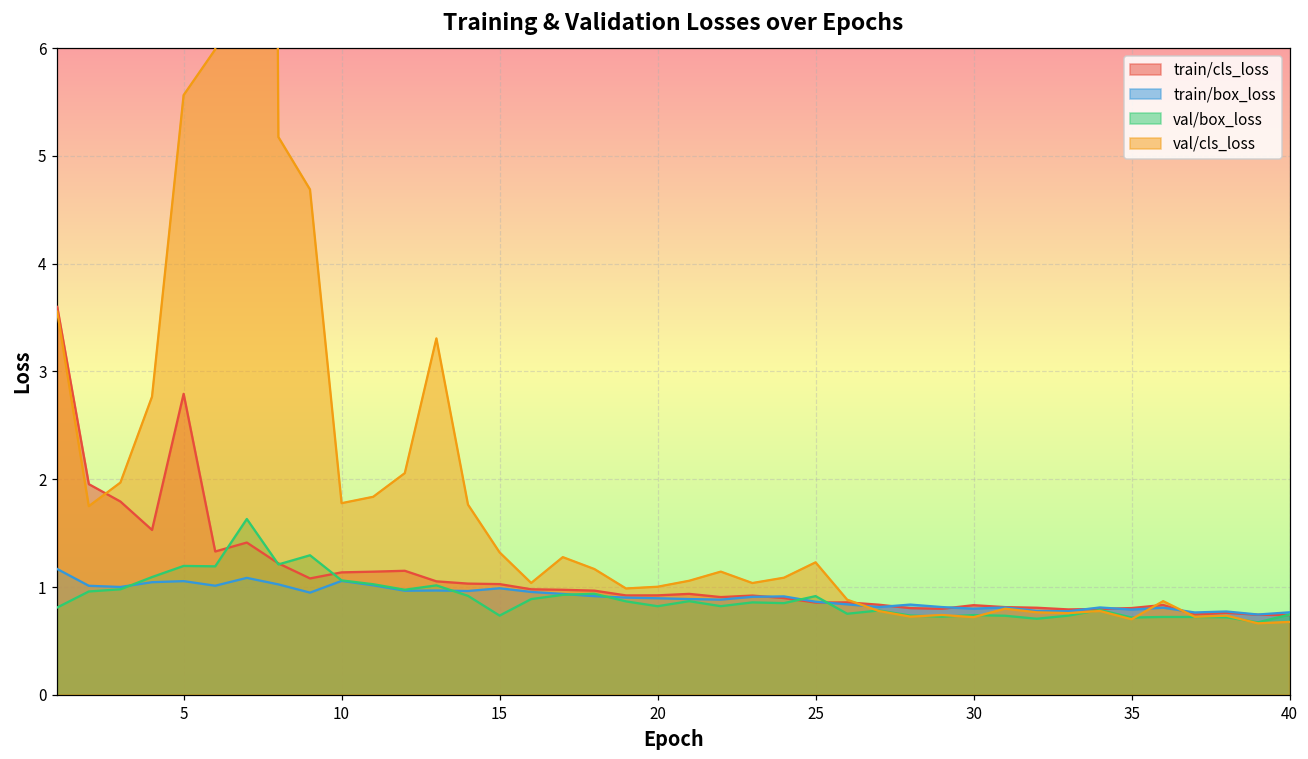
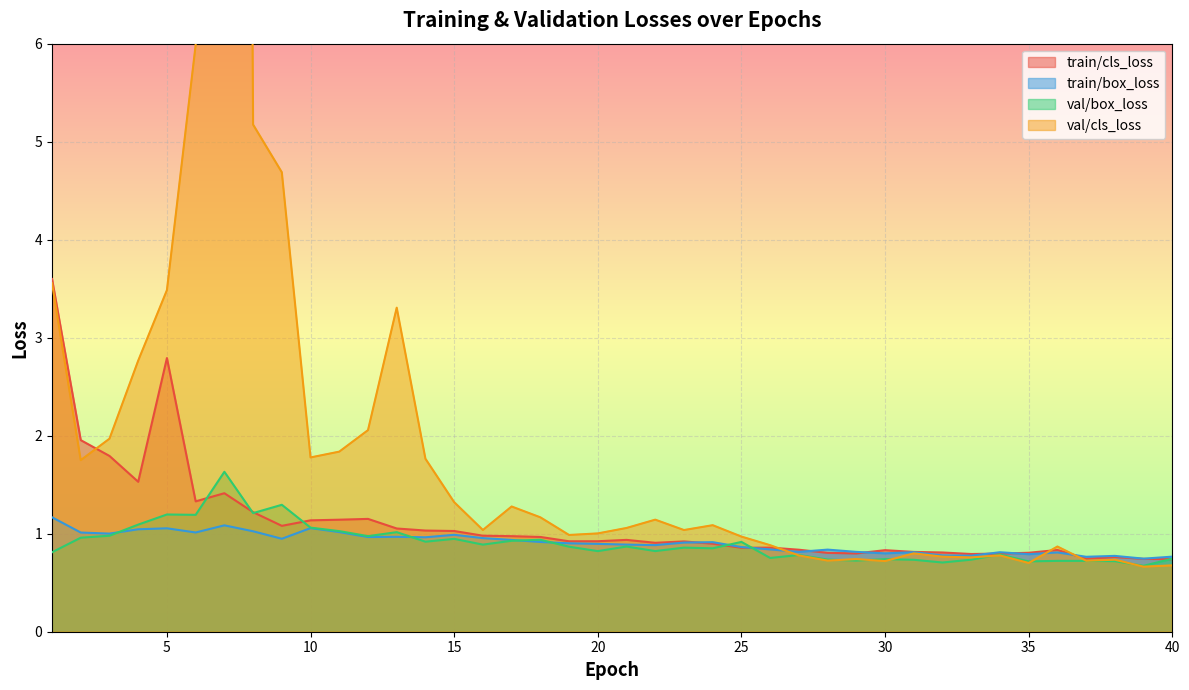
  {
    "train/cls_loss": {
      "5": 2.8,
      "10": 1.1,
      "15": 1.0,
      "20": 0.9,
      "30": 0.8
    },
    "train/box_loss": {
      "5": 1.1,
      "15": 1.0,
      "20": 0.9,
      "30": 0.8
    },
    "val/box_loss": {
      "5": 1.2,
-     "15": 0.7,
+     "15": 0.9,
      "20": 0.8,
      "25": 0.9
    },
    "val/cls_loss": {
-     "5": 5.6,
+     "5": 3.5,
      "10": 1.8,
      "15": 1.3,
      "20": 1.0,
-     "25": 1.2,
+     "25": 1.0,
      "40": 0.7
    }
  }
